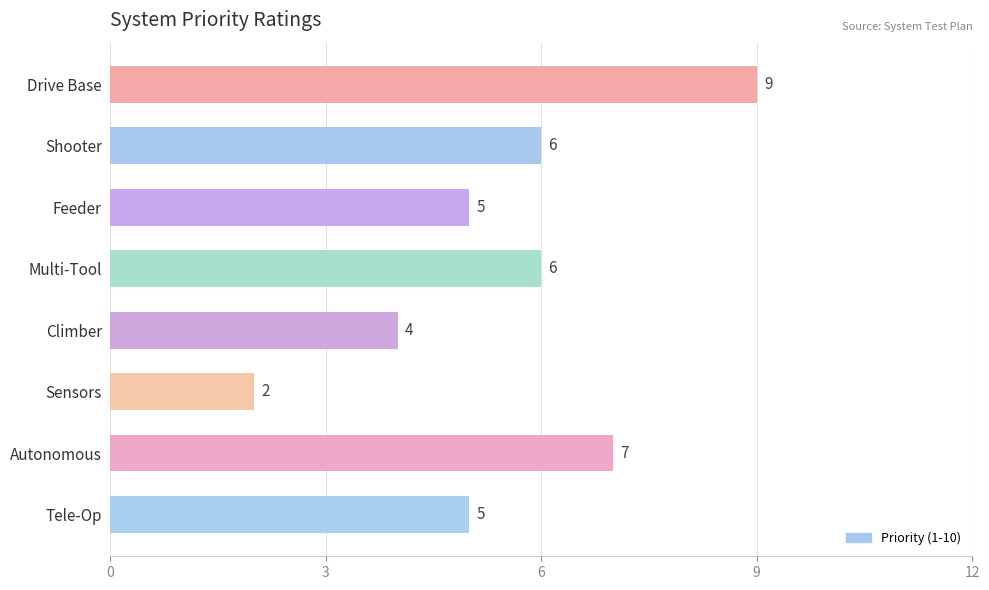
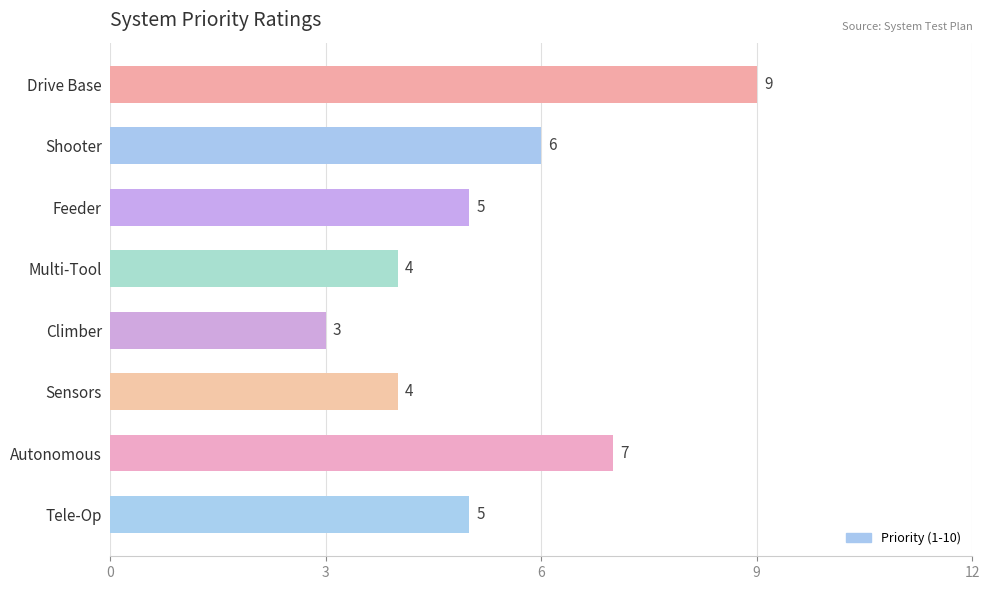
  {
    "Drive Base": 9,
    "Shooter": 6,
    "Feeder": 5,
-   "Multi-Tool": 6,
-   "Climber": 4,
-   "Sensors": 2,
+   "Multi-Tool": 4,
+   "Climber": 3,
+   "Sensors": 4,
    "Autonomous": 7,
    "Tele-Op": 5
  }
